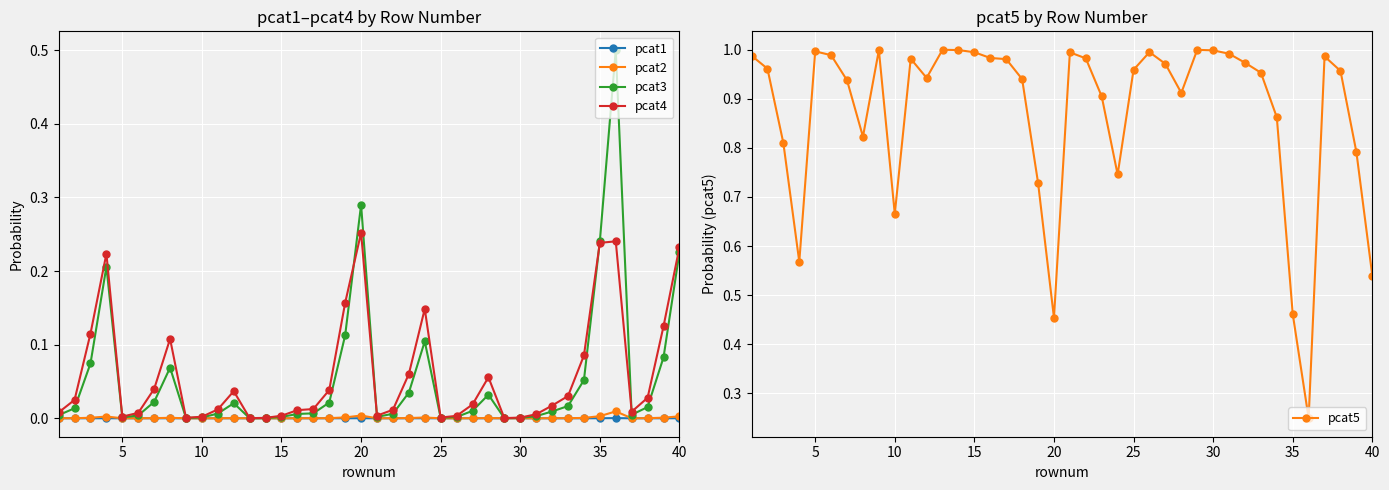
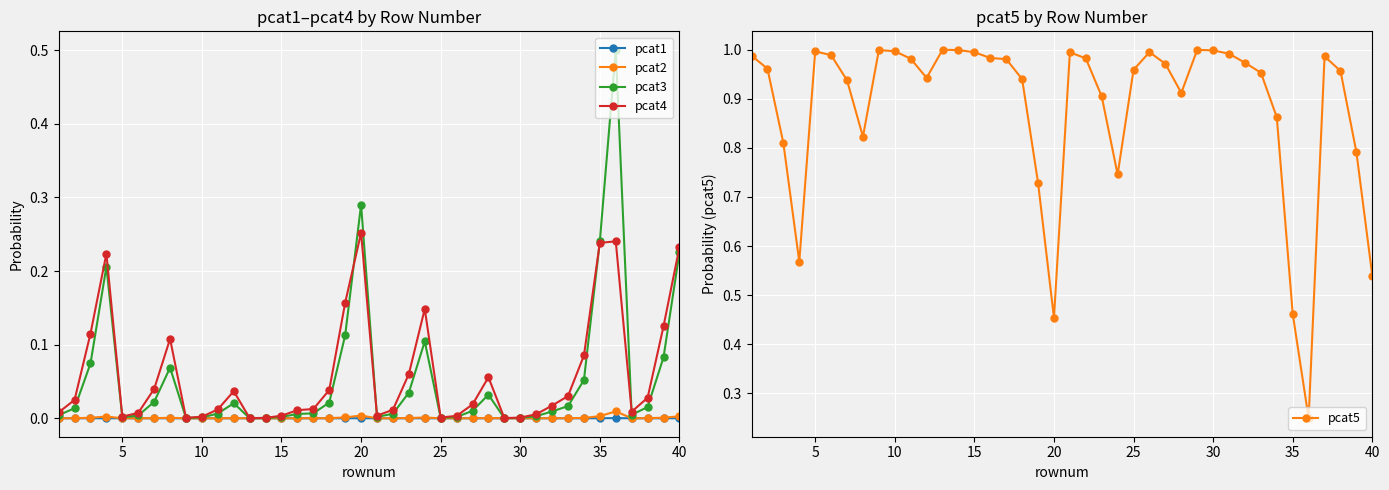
  {
    "pcat1–pcat4 by Row Number": {
      "pcat1": {
        "20": 0.00
      },
      "pcat2": {
        "20": 0.00
      },
      "pcat3": {
        "20": 0.29,
        "40": 0.23
      },
      "pcat4": {
        "20": 0.25,
        "40": 0.23
      }
    },
    "pcat5 by Row Number": {
      "5": 1.00,
-     "10": 0.67,
+     "10": 1.00,
      "15": 0.99,
      "20": 0.45,
      "25": 0.96,
      "30": 1.00,
      "35": 0.46,
      "40": 0.54
    }
  }
